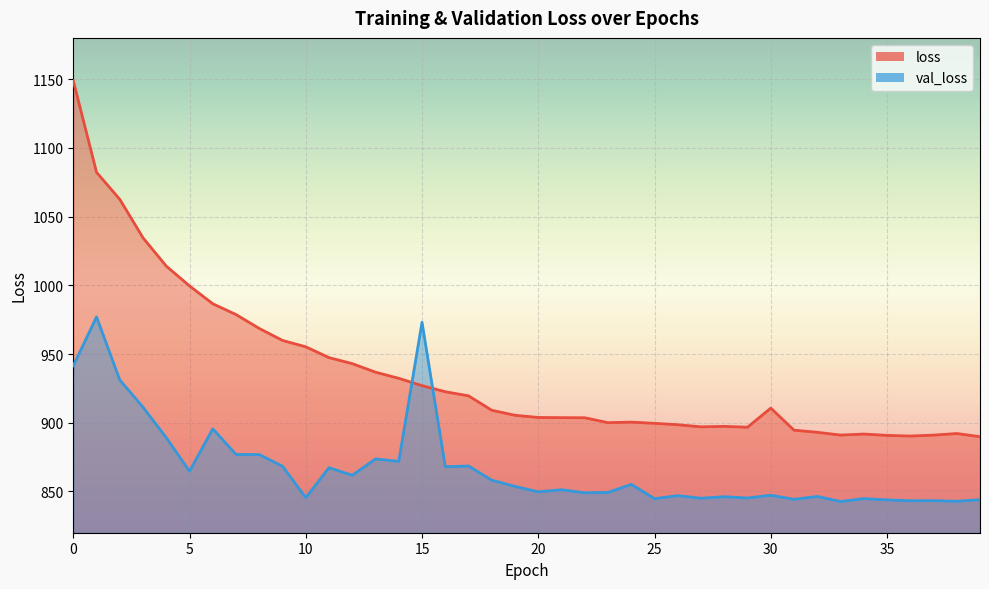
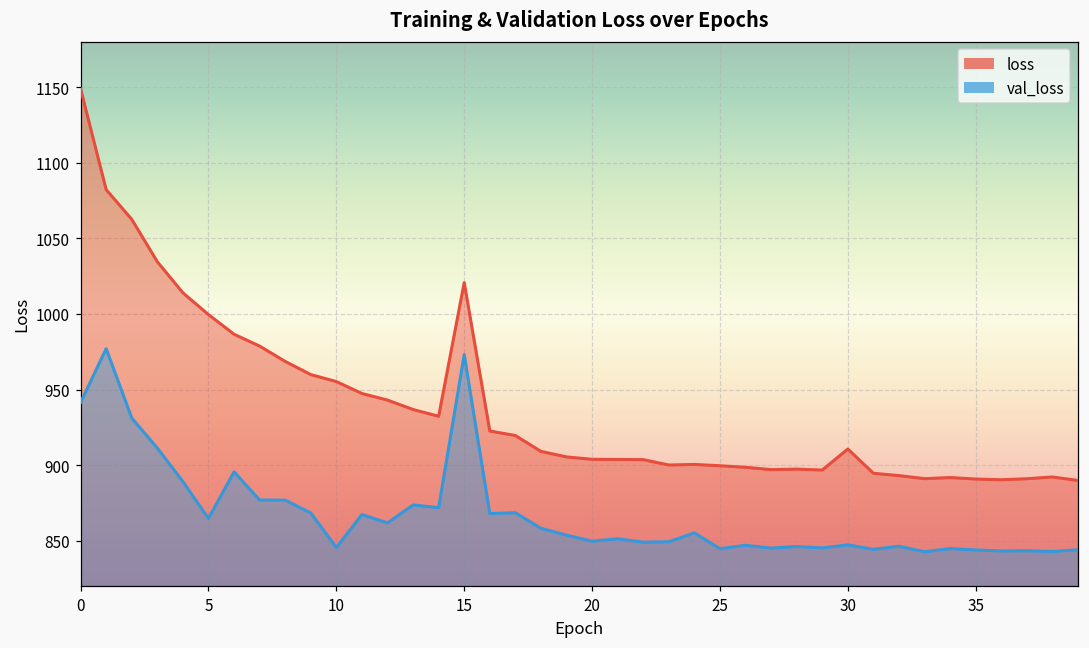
  {
    "loss": {
      "0": 1149,
      "5": 1000,
      "10": 955,
-     "15": 927,
+     "15": 1021,
      "20": 904,
      "25": 900,
      "30": 911,
      "35": 891
    },
    "val_loss": {
      "0": 941,
      "5": 865,
      "10": 846,
      "15": 973,
      "20": 850,
      "25": 845,
      "30": 847,
      "35": 844
    }
  }
